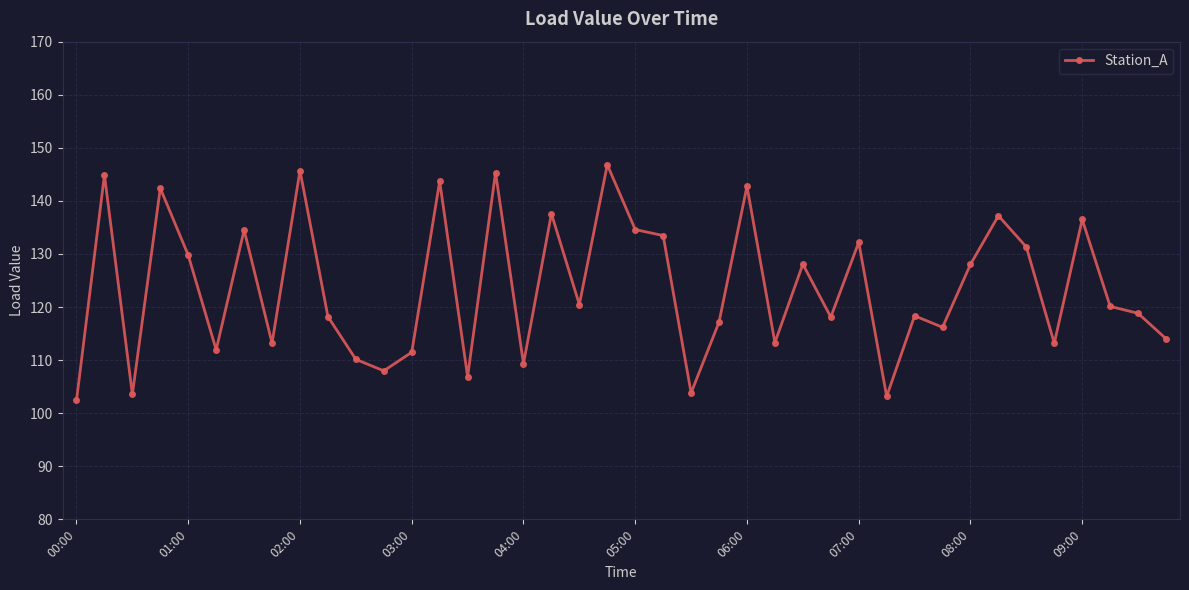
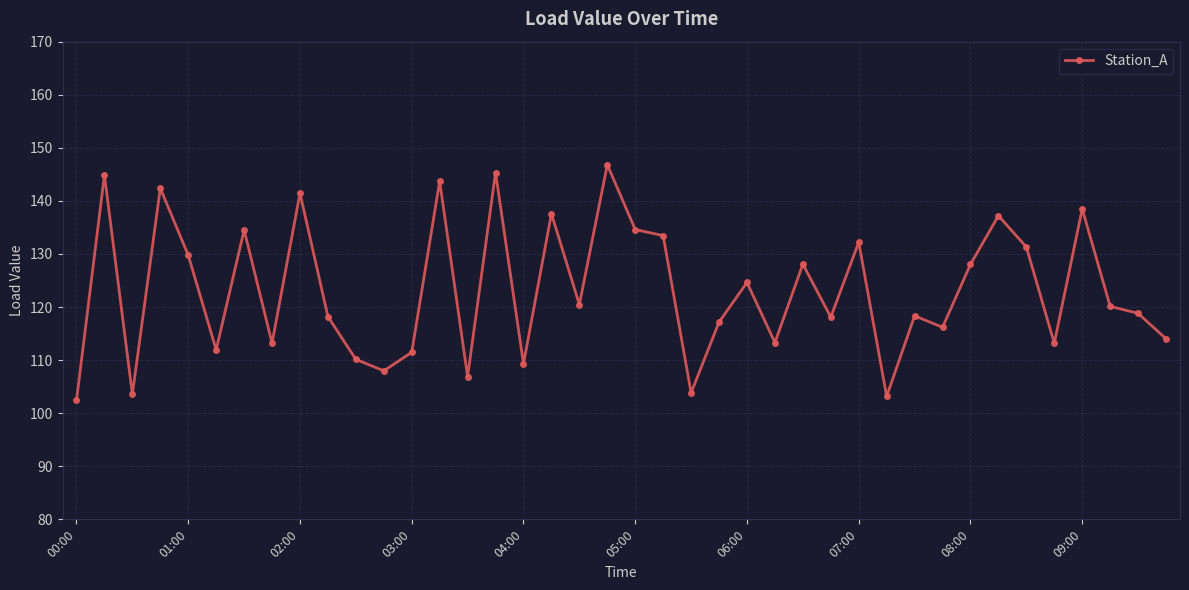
  {
    "00:00": 102,
    "01:00": 130,
-   "02:00": 146,
+   "02:00": 141,
    "03:00": 111,
    "04:00": 109,
    "05:00": 135,
-   "06:00": 143,
+   "06:00": 125,
    "07:00": 132,
    "08:00": 128,
-   "09:00": 136
+   "09:00": 138
  }
